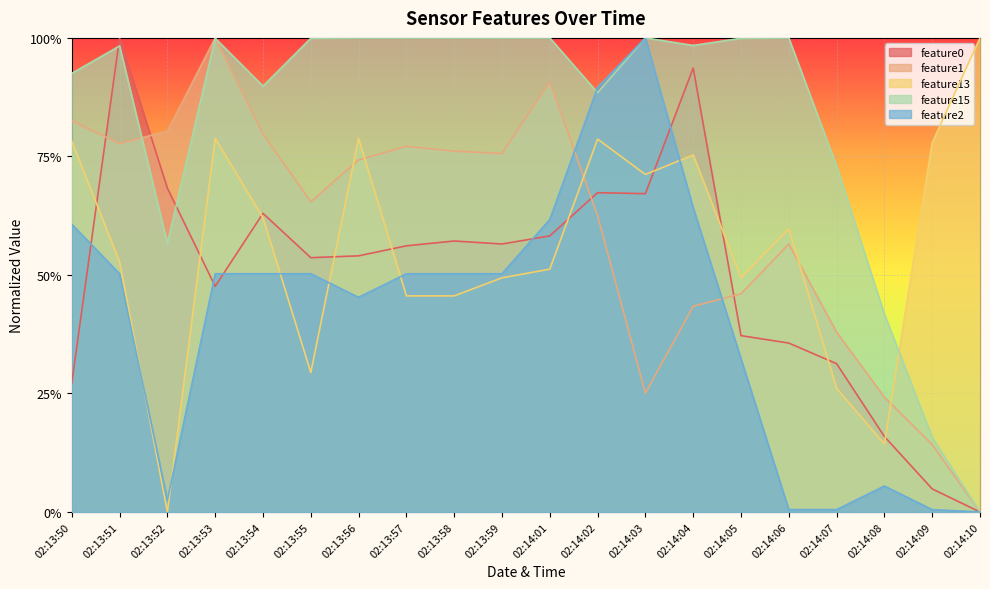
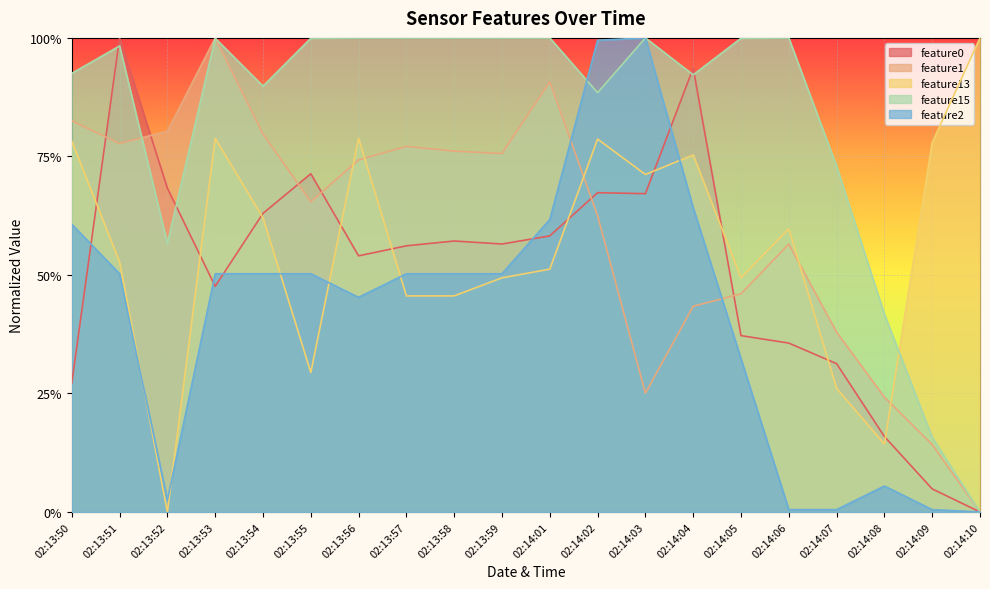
  {
    "feature0": {
      "02:13:50": "27%",
      "02:13:51": "100%",
      "02:13:52": "68%",
      "02:13:53": "48%",
      "02:13:54": "63%",
-     "02:13:55": "54%",
+     "02:13:55": "71%",
      "02:13:56": "54%",
      "02:13:57": "56%",
      "02:13:58": "57%",
      "02:13:59": "57%",
      "02:14:01": "58%",
      "02:14:02": "67%",
      "02:14:03": "67%",
      "02:14:04": "94%",
      "02:14:05": "37%",
      "02:14:06": "36%",
      "02:14:07": "31%",
      "02:14:08": "16%",
      "02:14:09": "5%"
    },
    "feature15": {
      "02:13:50": "93%",
      "02:13:51": "98%",
      "02:13:52": "57%",
      "02:13:54": "90%",
      "02:13:55": "100%",
      "02:13:56": "100%",
      "02:13:57": "100%",
      "02:13:58": "100%",
      "02:13:59": "100%",
      "02:14:01": "100%",
      "02:14:02": "88%",
-     "02:14:04": "98%",
+     "02:14:04": "92%",
      "02:14:05": "100%",
      "02:14:06": "100%",
      "02:14:07": "73%",
      "02:14:08": "42%",
      "02:14:09": "16%"
    },
    "feature2": {
      "02:13:50": "61%",
      "02:13:51": "50%",
      "02:13:52": "2%",
      "02:13:53": "50%",
      "02:13:54": "50%",
      "02:13:55": "50%",
      "02:13:56": "45%",
      "02:13:57": "50%",
      "02:13:58": "50%",
      "02:13:59": "50%",
      "02:14:01": "62%",
-     "02:14:02": "90%",
+     "02:14:02": "100%",
      "02:14:04": "64%",
      "02:14:05": "32%",
      "02:14:06": "0%",
      "02:14:07": "0%",
      "02:14:08": "5%",
      "02:14:09": "0%"
    }
  }
